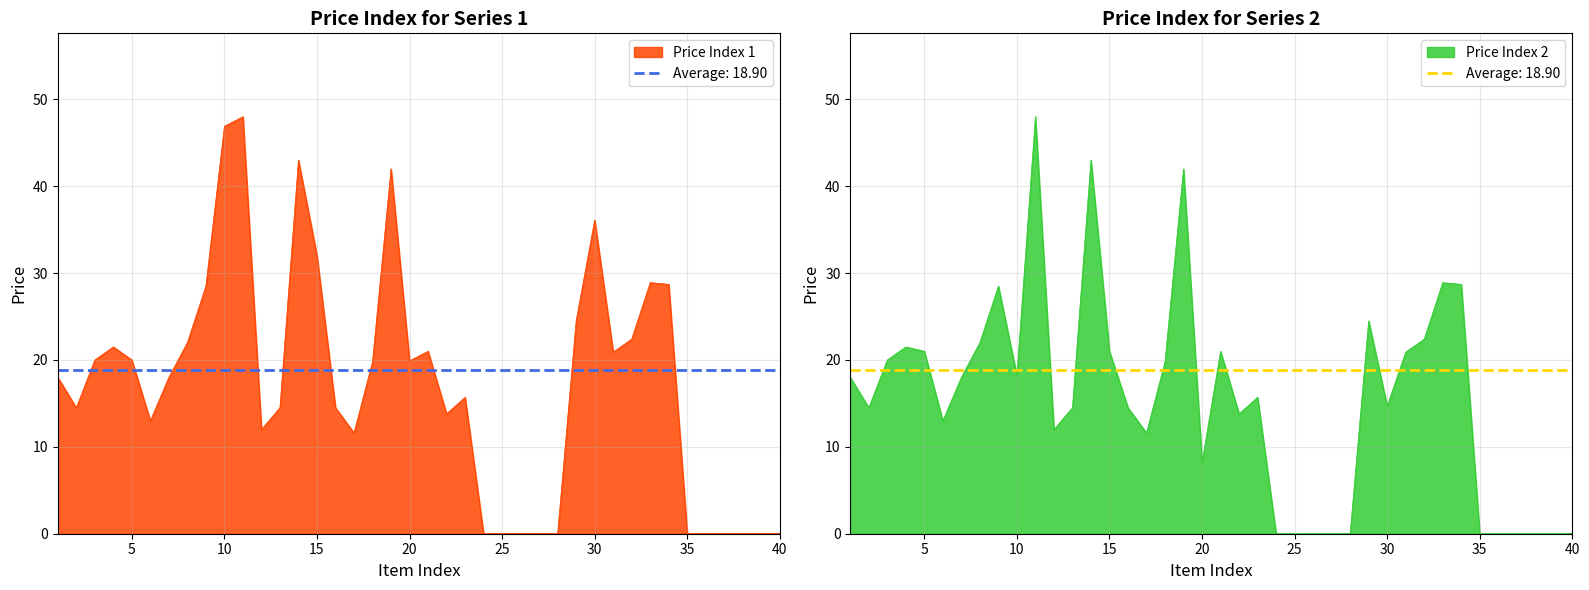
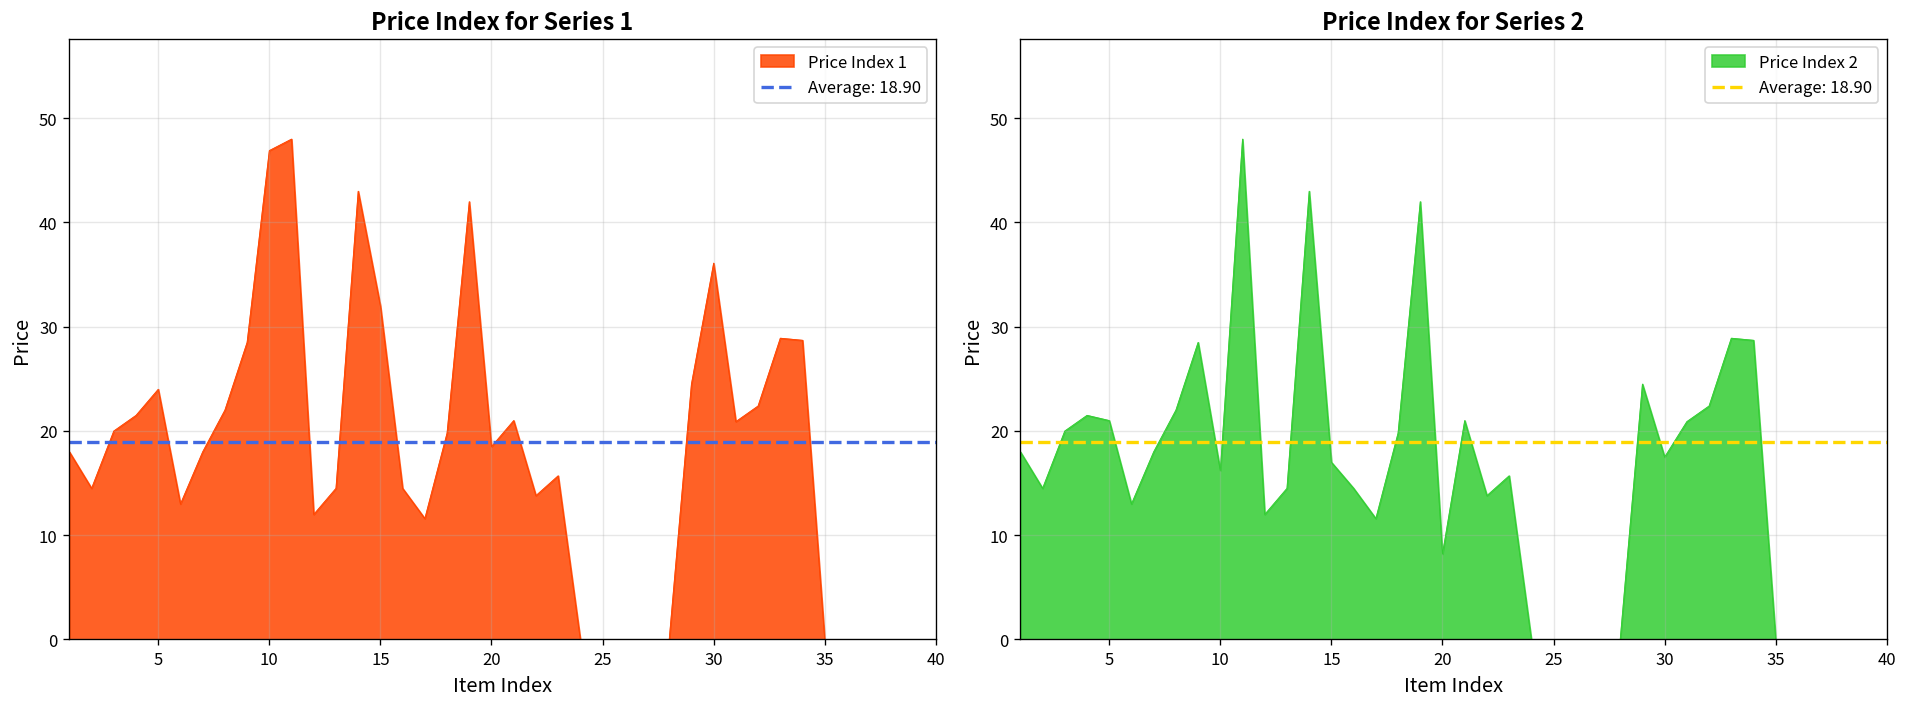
  {
    "Price Index for Series 1": {
-     "5": 20,
+     "5": 24,
      "10": 47,
      "15": 32,
-     "20": 20,
+     "20": 19,
      "25": 0,
      "30": 36,
      "35": 0,
      "40": 0
    },
    "Price Index for Series 2": {
      "5": 21,
-     "10": 18,
-     "15": 21,
+     "10": 16,
+     "15": 17,
      "20": 8,
      "25": 0,
-     "30": 15,
+     "30": 18,
      "35": 0,
      "40": 0
    }
  }
